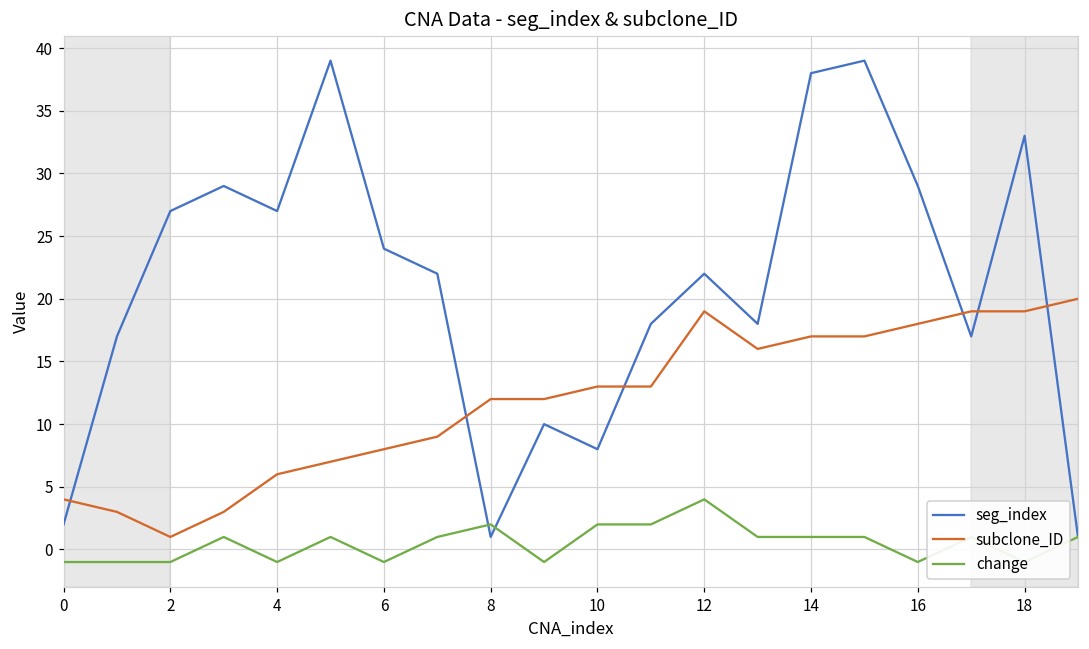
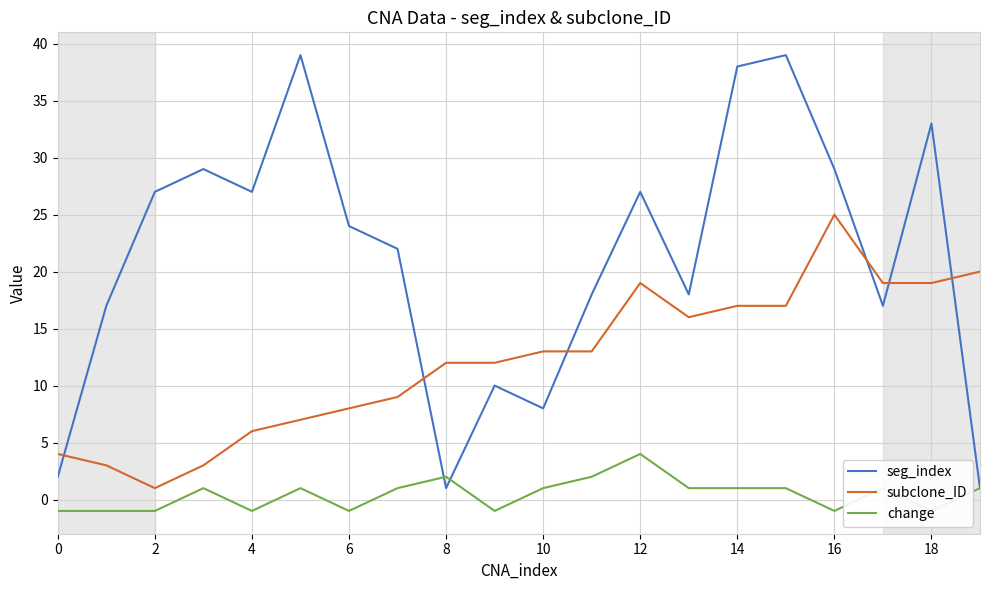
  {
    "seg_index": {
      "0": 2,
      "2": 27,
      "4": 27,
      "6": 24,
      "8": 1,
      "10": 8,
-     "12": 22,
+     "12": 27,
      "14": 38,
      "16": 29,
      "18": 33
    },
    "subclone_ID": {
      "0": 4,
      "2": 1,
      "4": 6,
      "6": 8,
      "8": 12,
      "10": 13,
      "12": 19,
      "14": 17,
-     "16": 18,
+     "16": 25,
      "18": 19
    },
    "change": {
      "0": -1,
      "2": -1,
      "4": -1,
      "6": -1,
      "8": 2,
-     "10": 2,
+     "10": 1,
      "12": 4,
      "14": 1,
      "16": -1
    }
  }
